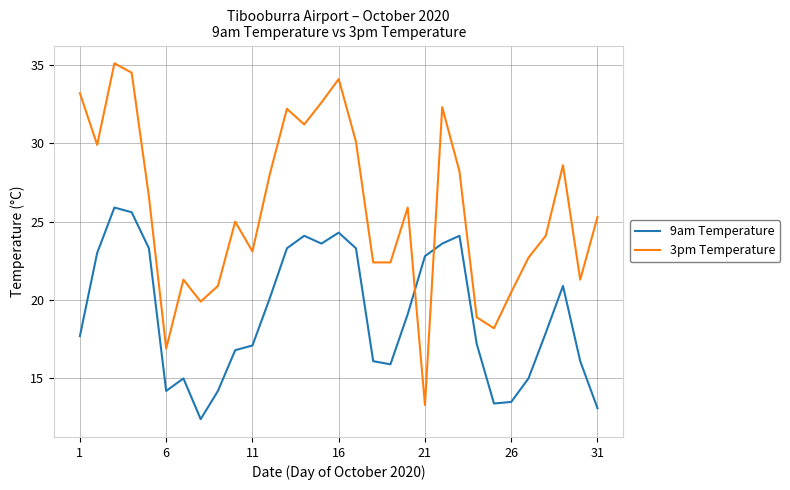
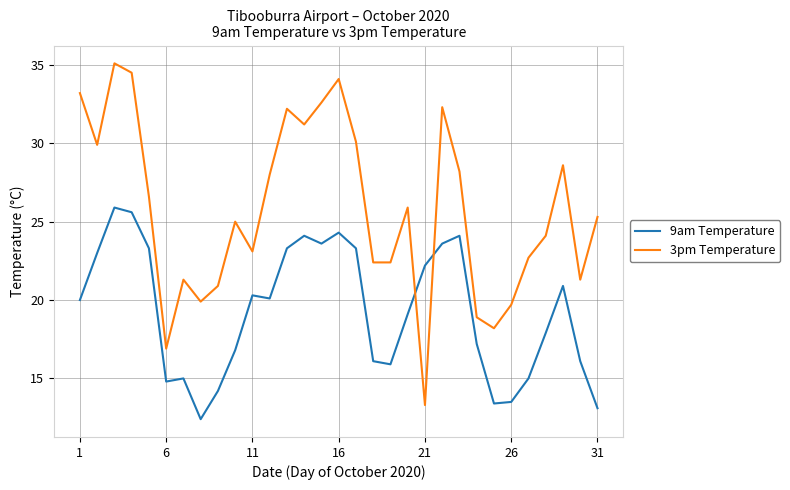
  {
    "9am Temperature": {
-     "1": 17.7,
-     "6": 14.2,
-     "11": 17.1,
+     "1": 20.0,
+     "6": 14.8,
+     "11": 20.3,
      "16": 24.3,
-     "21": 22.8,
+     "21": 22.2,
      "26": 13.5,
      "31": 13.1
    },
    "3pm Temperature": {
      "1": 33.2,
      "6": 16.9,
      "11": 23.1,
      "16": 34.1,
      "21": 13.3,
-     "26": 20.5,
+     "26": 19.7,
      "31": 25.3
    }
  }
